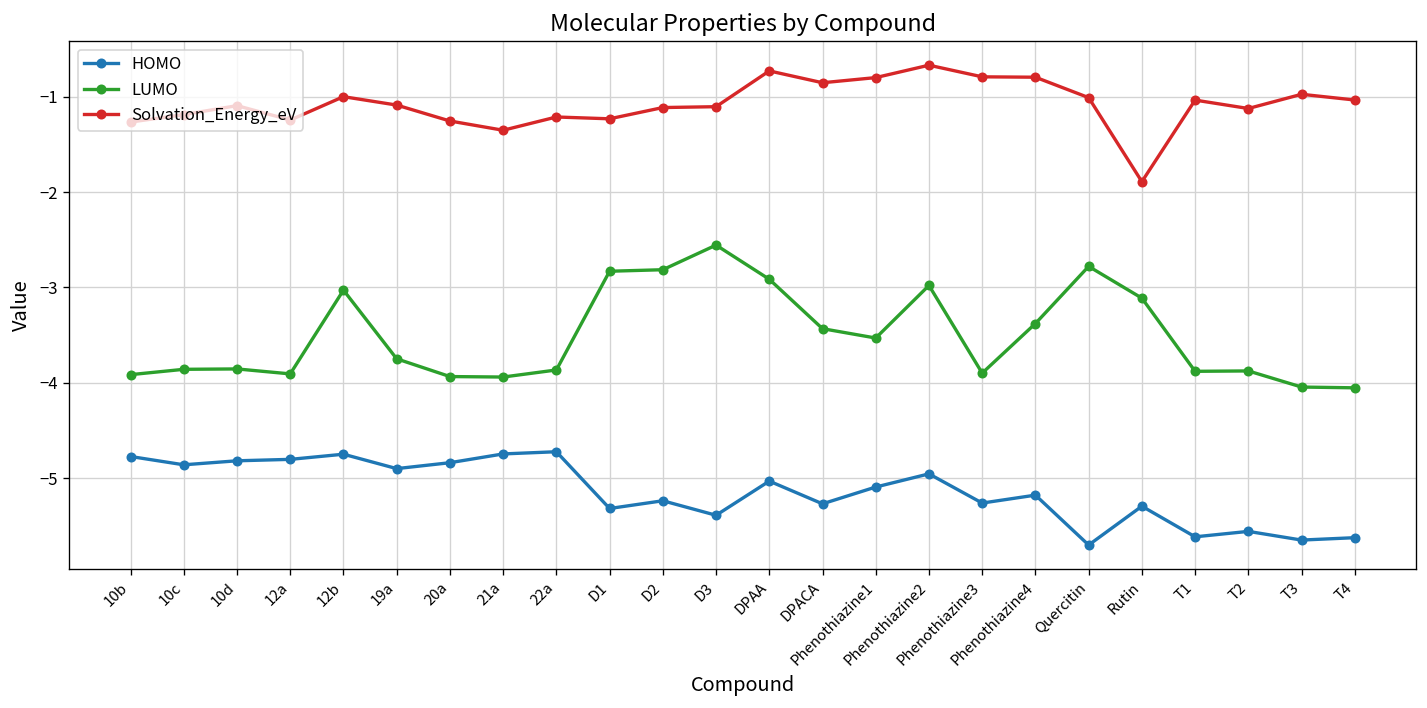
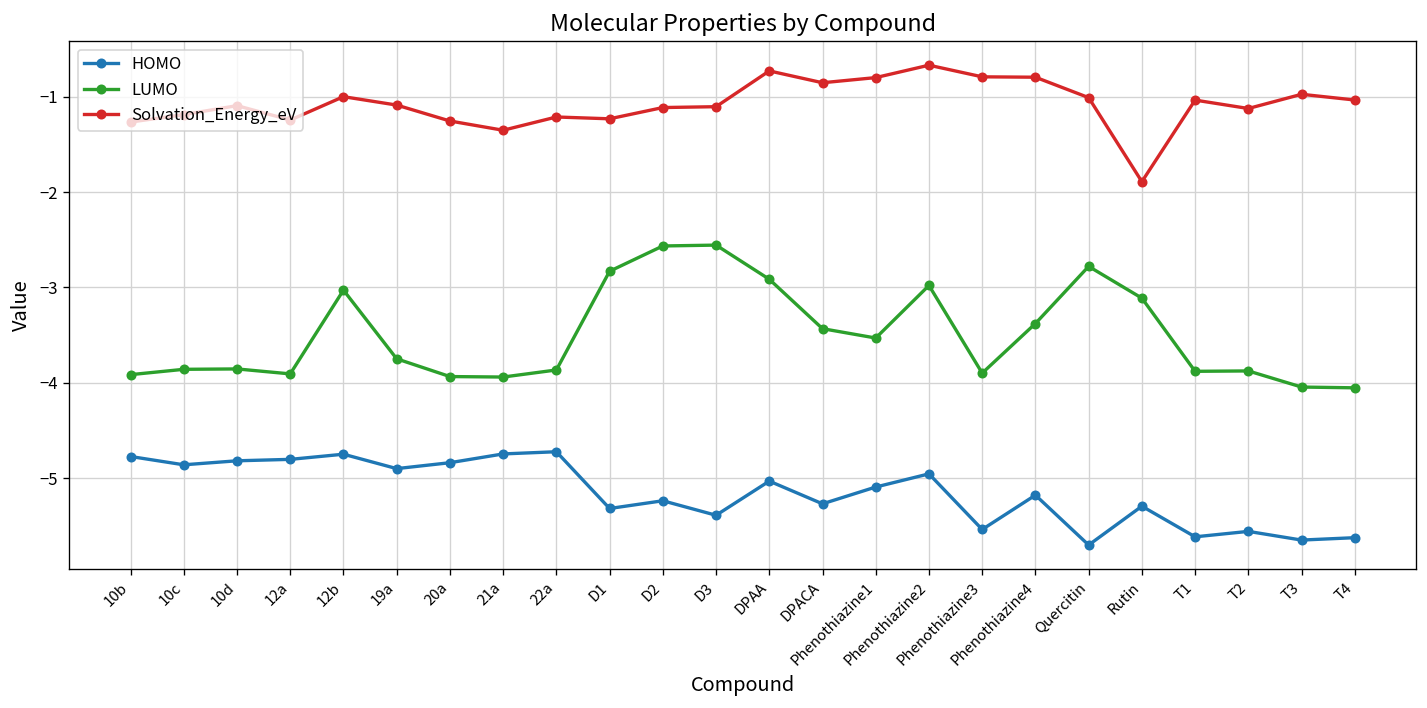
  {
    "HOMO": {
      "10b": -4.8,
      "10c": -4.9,
      "10d": -4.8,
      "12a": -4.8,
      "12b": -4.7,
      "19a": -4.9,
      "20a": -4.8,
      "21a": -4.7,
      "22a": -4.7,
      "D1": -5.3,
      "D2": -5.2,
      "D3": -5.4,
      "DPAA": -5.0,
      "DPACA": -5.3,
      "Phenothiazine1": -5.1,
      "Phenothiazine2": -5.0,
-     "Phenothiazine3": -5.3,
+     "Phenothiazine3": -5.5,
      "Phenothiazine4": -5.2,
      "Quercitin": -5.7,
      "Rutin": -5.3,
      "T1": -5.6,
      "T2": -5.6,
      "T3": -5.6,
      "T4": -5.6
    },
    "LUMO": {
      "10b": -3.9,
      "10c": -3.9,
      "10d": -3.9,
      "12a": -3.9,
      "12b": -3.0,
      "19a": -3.7,
      "20a": -3.9,
      "21a": -3.9,
      "22a": -3.9,
      "D1": -2.8,
-     "D2": -2.8,
+     "D2": -2.6,
      "D3": -2.6,
      "DPAA": -2.9,
      "DPACA": -3.4,
      "Phenothiazine1": -3.5,
      "Phenothiazine2": -3.0,
      "Phenothiazine3": -3.9,
      "Phenothiazine4": -3.4,
      "Quercitin": -2.8,
      "Rutin": -3.1,
      "T1": -3.9,
      "T2": -3.9,
      "T3": -4.0,
      "T4": -4.1
    },
    "Solvation_Energy_eV": {
      "12b": -1.0,
      "19a": -1.1,
      "20a": -1.3,
      "21a": -1.4,
      "22a": -1.2,
      "D1": -1.2,
      "D2": -1.1,
      "D3": -1.1,
      "DPAA": -0.7,
      "DPACA": -0.9,
      "Phenothiazine1": -0.8,
      "Phenothiazine2": -0.7,
      "Phenothiazine3": -0.8,
      "Phenothiazine4": -0.8,
      "Quercitin": -1.0,
      "Rutin": -1.9,
      "T1": -1.0,
      "T2": -1.1,
      "T3": -1.0,
      "T4": -1.0
    }
  }
